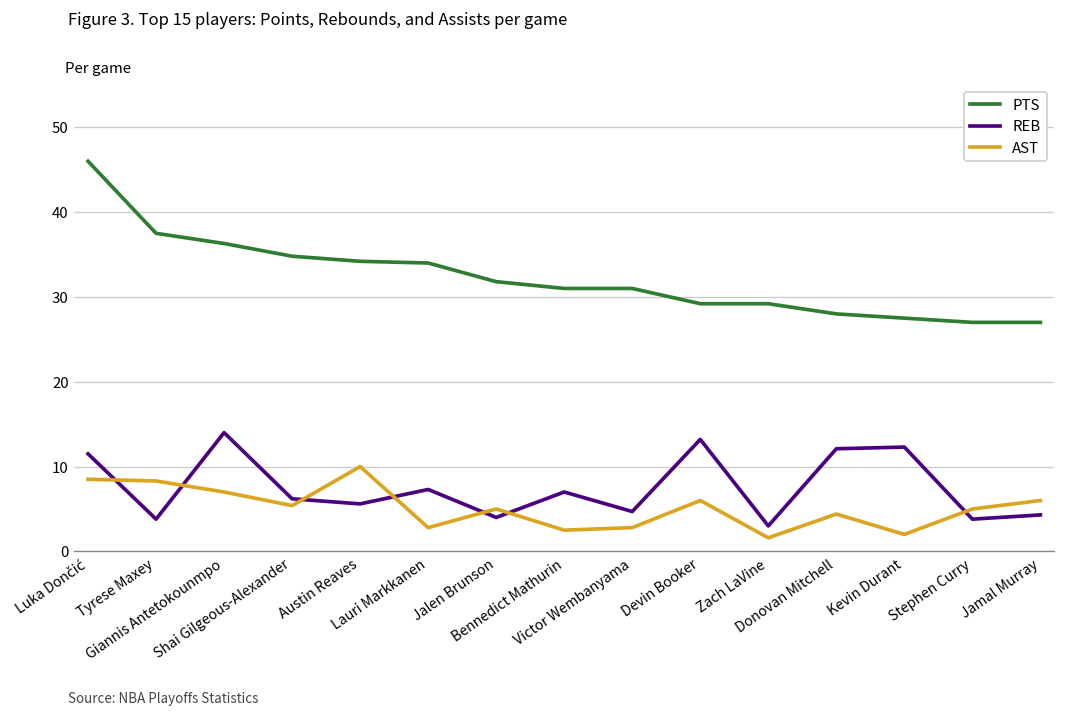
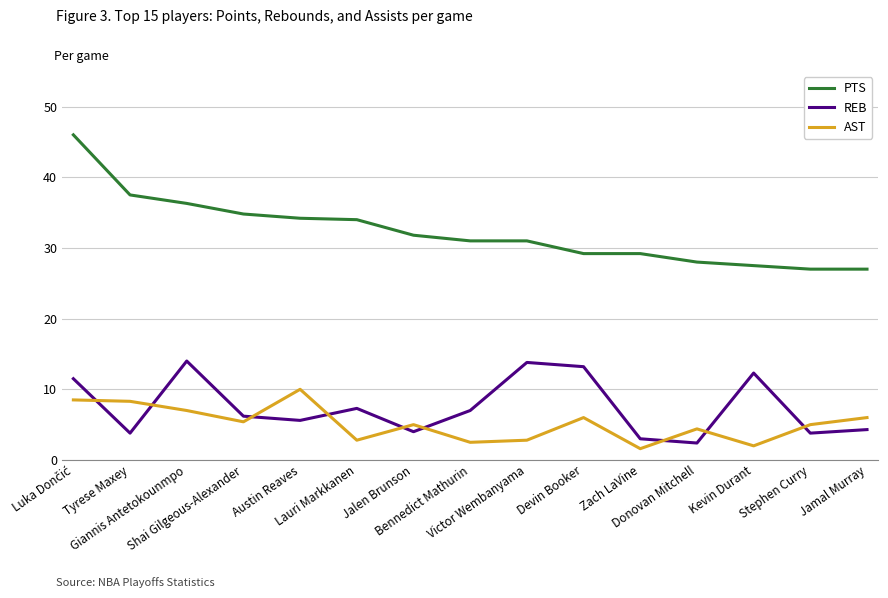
  {
    "PTS": {
      "Luka Dončić": 46,
      "Tyrese Maxey": 38,
      "Giannis Antetokounmpo": 36,
      "Shai Gilgeous-Alexander": 35,
      "Austin Reaves": 34,
      "Lauri Markkanen": 34,
      "Jalen Brunson": 32,
      "Bennedict Mathurin": 31,
      "Victor Wembanyama": 31,
      "Devin Booker": 29,
      "Zach LaVine": 29,
      "Donovan Mitchell": 28,
      "Kevin Durant": 28,
      "Stephen Curry": 27,
      "Jamal Murray": 27
    },
    "REB": {
      "Luka Dončić": 12,
      "Tyrese Maxey": 4,
      "Giannis Antetokounmpo": 14,
      "Shai Gilgeous-Alexander": 6,
      "Austin Reaves": 6,
      "Lauri Markkanen": 7,
      "Jalen Brunson": 4,
      "Bennedict Mathurin": 7,
-     "Victor Wembanyama": 5,
+     "Victor Wembanyama": 14,
      "Devin Booker": 13,
      "Zach LaVine": 3,
-     "Donovan Mitchell": 12,
+     "Donovan Mitchell": 2,
      "Kevin Durant": 12,
      "Stephen Curry": 4,
      "Jamal Murray": 4
    },
    "AST": {
      "Luka Dončić": 9,
      "Tyrese Maxey": 8,
      "Giannis Antetokounmpo": 7,
      "Shai Gilgeous-Alexander": 5,
      "Austin Reaves": 10,
      "Lauri Markkanen": 3,
      "Jalen Brunson": 5,
      "Bennedict Mathurin": 3,
      "Victor Wembanyama": 3,
      "Devin Booker": 6,
      "Zach LaVine": 2,
      "Donovan Mitchell": 4,
      "Kevin Durant": 2,
      "Stephen Curry": 5,
      "Jamal Murray": 6
    }
  }
